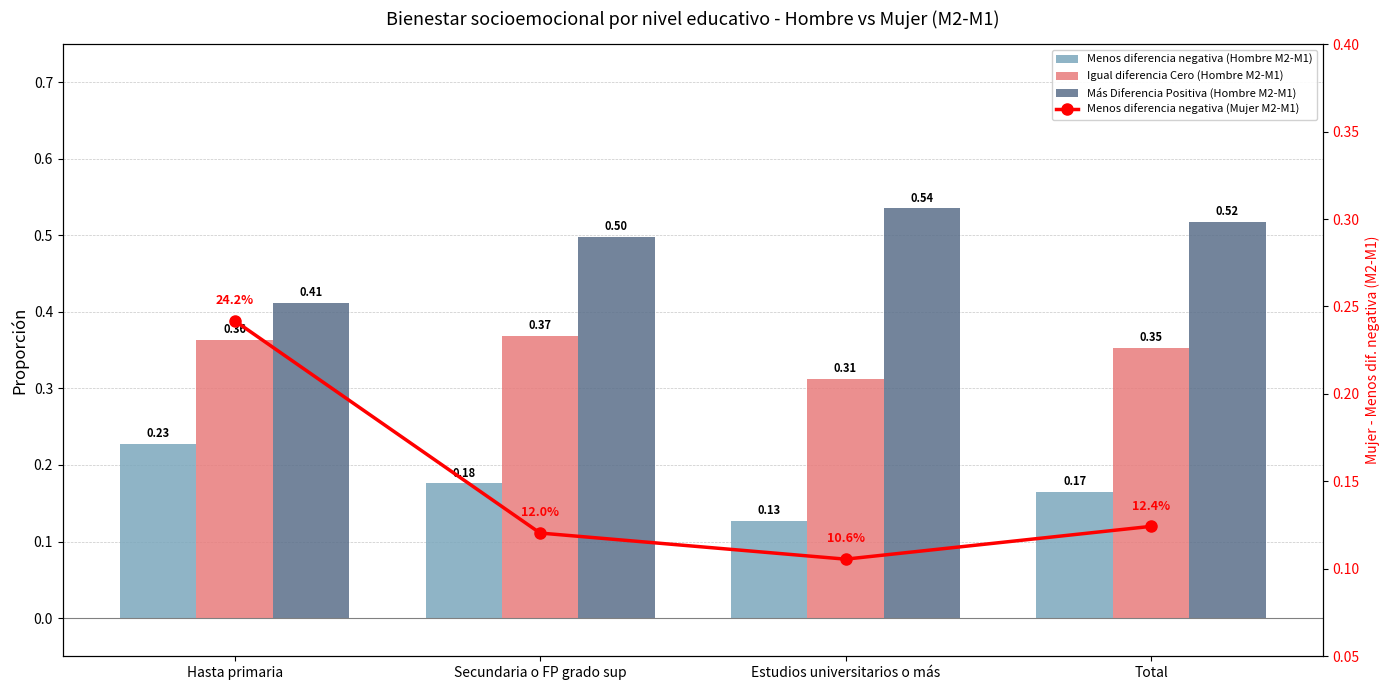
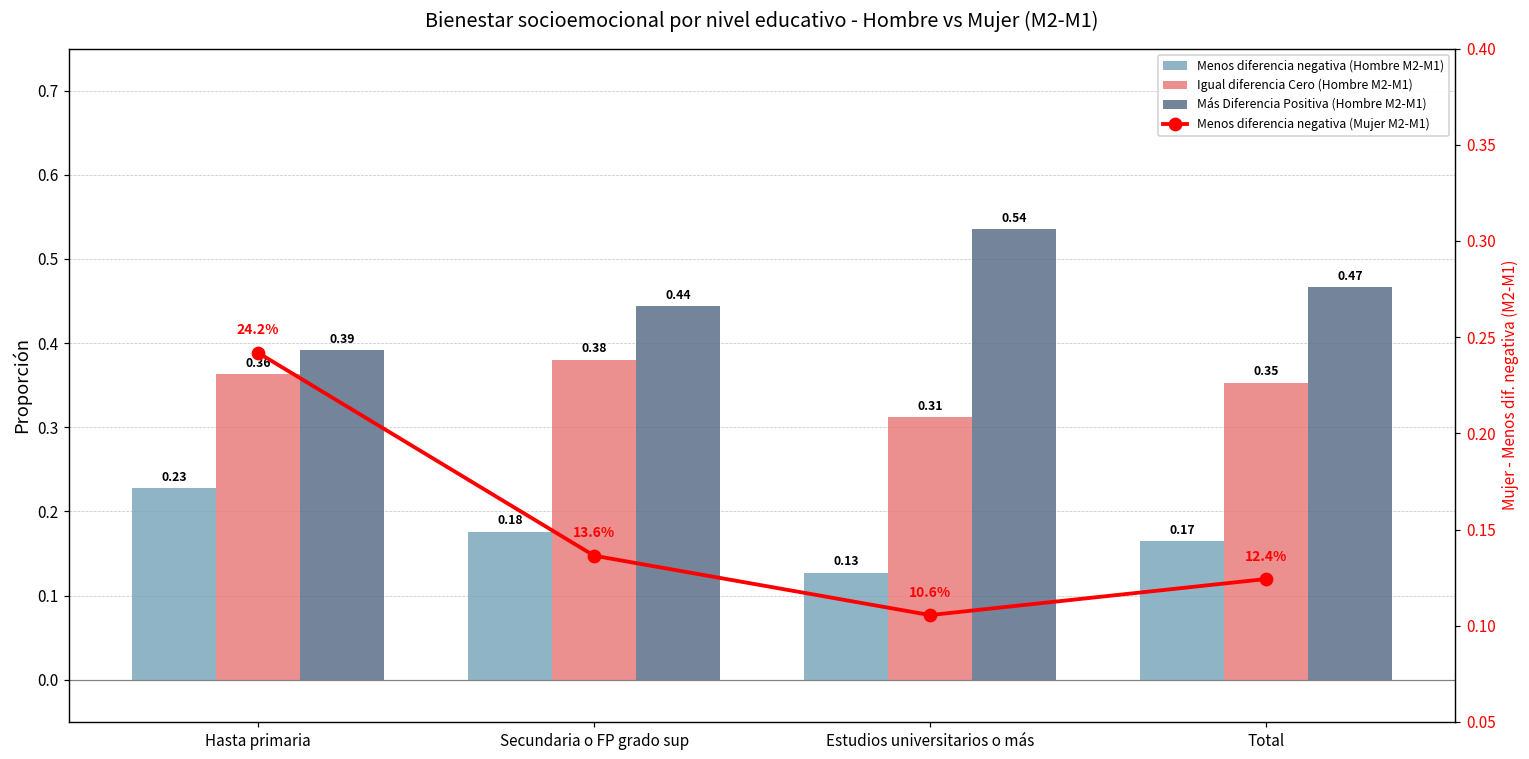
  {
    "Menos diferencia negativa (Hombre M2-M1)": {
      "Hasta primaria": "0.23",
      "Secundaria o FP grado sup": "0.18",
      "Estudios universitarios o más": "0.13",
      "Total": "0.17"
    },
    "Igual diferencia Cero (Hombre M2-M1)": {
      "Hasta primaria": "0.36",
-     "Secundaria o FP grado sup": "0.37",
+     "Secundaria o FP grado sup": "0.38",
      "Estudios universitarios o más": "0.31",
      "Total": "0.35"
    },
    "Más Diferencia Positiva (Hombre M2-M1)": {
-     "Hasta primaria": "0.41",
-     "Secundaria o FP grado sup": "0.50",
+     "Hasta primaria": "0.39",
+     "Secundaria o FP grado sup": "0.44",
      "Estudios universitarios o más": "0.54",
-     "Total": "0.52"
+     "Total": "0.47"
    },
    "Menos diferencia negativa (Mujer M2-M1)": {
      "Hasta primaria": "24.2%",
-     "Secundaria o FP grado sup": "12.0%",
+     "Secundaria o FP grado sup": "13.6%",
      "Estudios universitarios o más": "10.6%",
      "Total": "12.4%"
    }
  }
